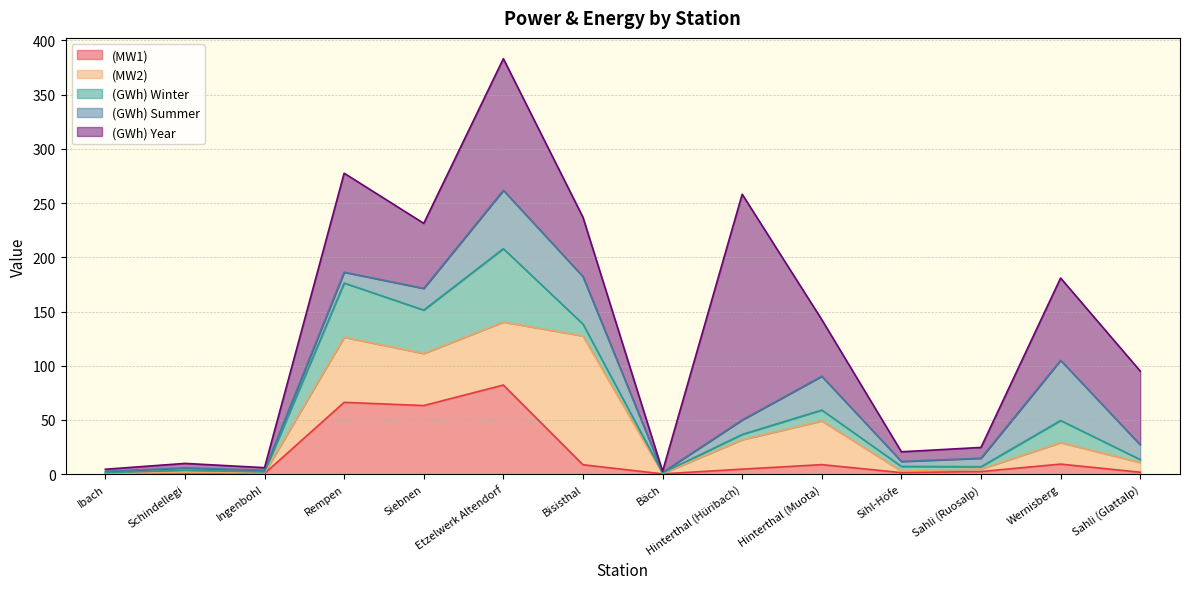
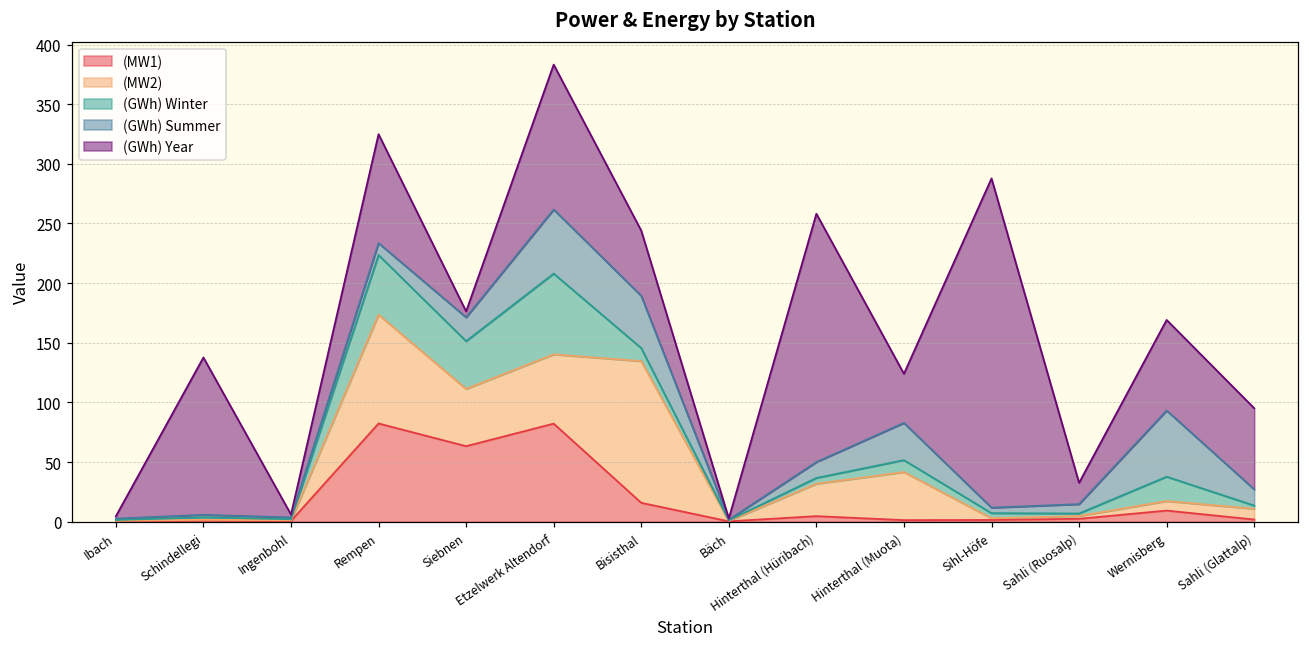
  {
    "(MW1)": {
-     "Rempen": 66,
+     "Rempen": 82,
      "Siebnen": 63,
      "Etzelwerk Altendorf": 82,
-     "Bisisthal": 9,
+     "Bisisthal": 16,
      "Hinterthal (Hüribach)": 5,
-     "Hinterthal (Muota)": 9,
+     "Hinterthal (Muota)": 1,
      "Wernisberg": 9,
      "Sahli (Glattalp)": 2
    },
    "(MW2)": {
-     "Rempen": 60,
+     "Rempen": 91,
      "Siebnen": 48,
      "Etzelwerk Altendorf": 58,
      "Bisisthal": 119,
      "Hinterthal (Hüribach)": 27,
      "Hinterthal (Muota)": 40,
-     "Wernisberg": 20,
+     "Wernisberg": 8,
      "Sahli (Glattalp)": 9
    },
    "(GWh) Year": {
-     "Schindellegi": 4,
+     "Schindellegi": 132,
      "Ingenbohl": 2,
      "Rempen": 91,
-     "Siebnen": 60,
+     "Siebnen": 5,
      "Etzelwerk Altendorf": 121,
      "Bisisthal": 55,
      "Hinterthal (Hüribach)": 208,
-     "Hinterthal (Muota)": 52,
-     "Sihl-Höfe": 9,
-     "Sahli (Ruosalp)": 10,
+     "Hinterthal (Muota)": 41,
+     "Sihl-Höfe": 276,
+     "Sahli (Ruosalp)": 18,
      "Wernisberg": 76,
      "Sahli (Glattalp)": 68
    }
  }
